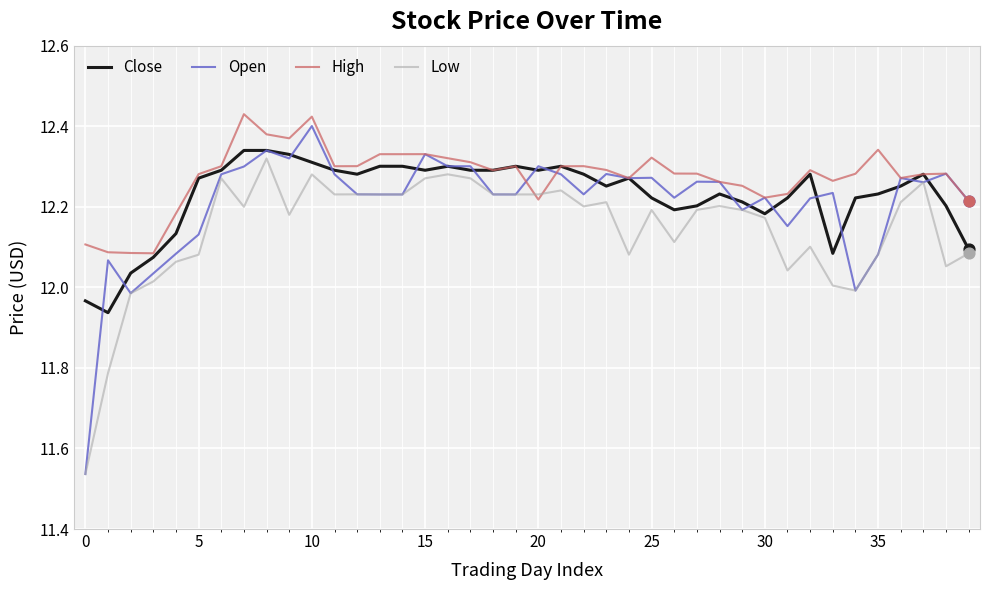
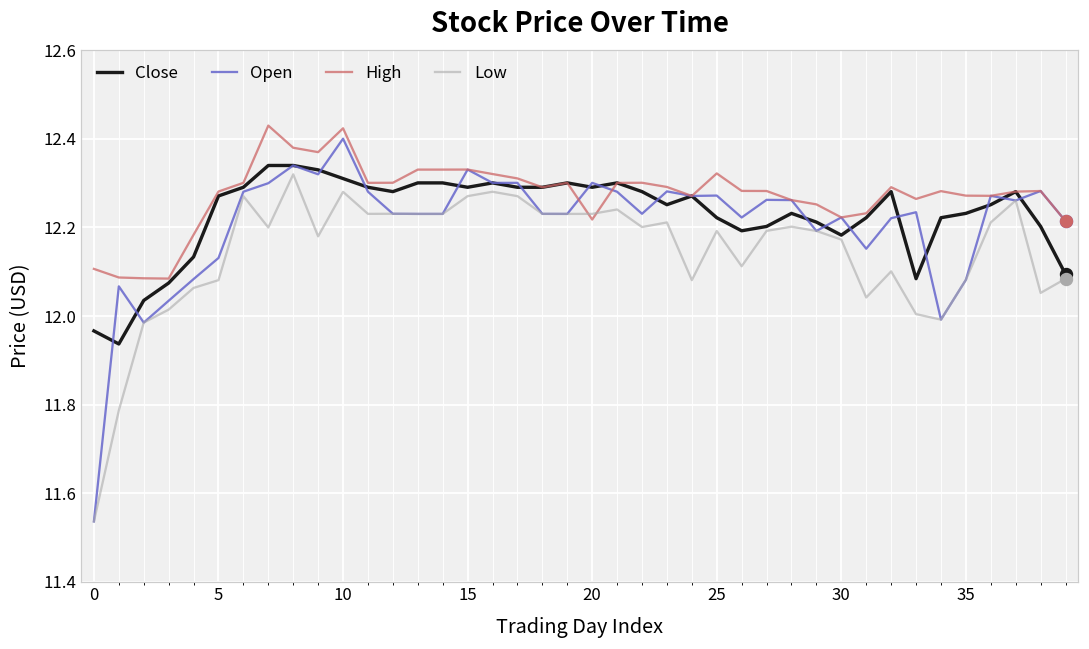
  {
    "High": {
      "0": 12.11,
      "5": 12.28,
      "10": 12.42,
      "20": 12.22,
      "25": 12.32,
-     "35": 12.34
+     "35": 12.27
    }
  }
